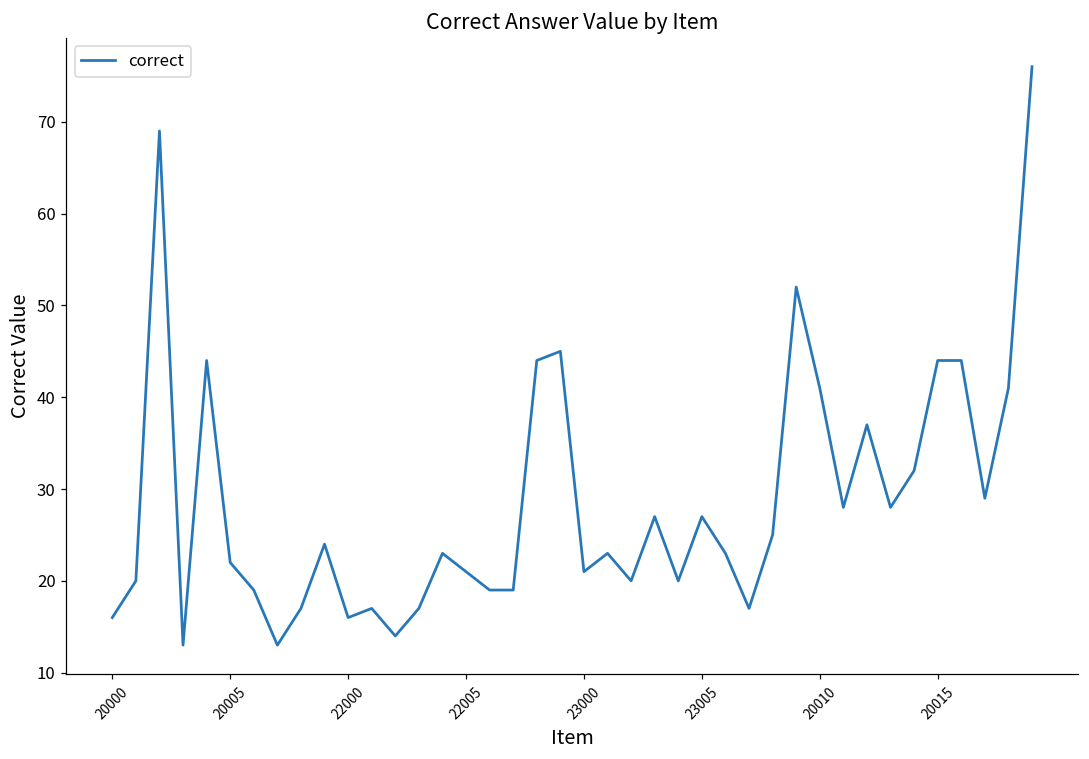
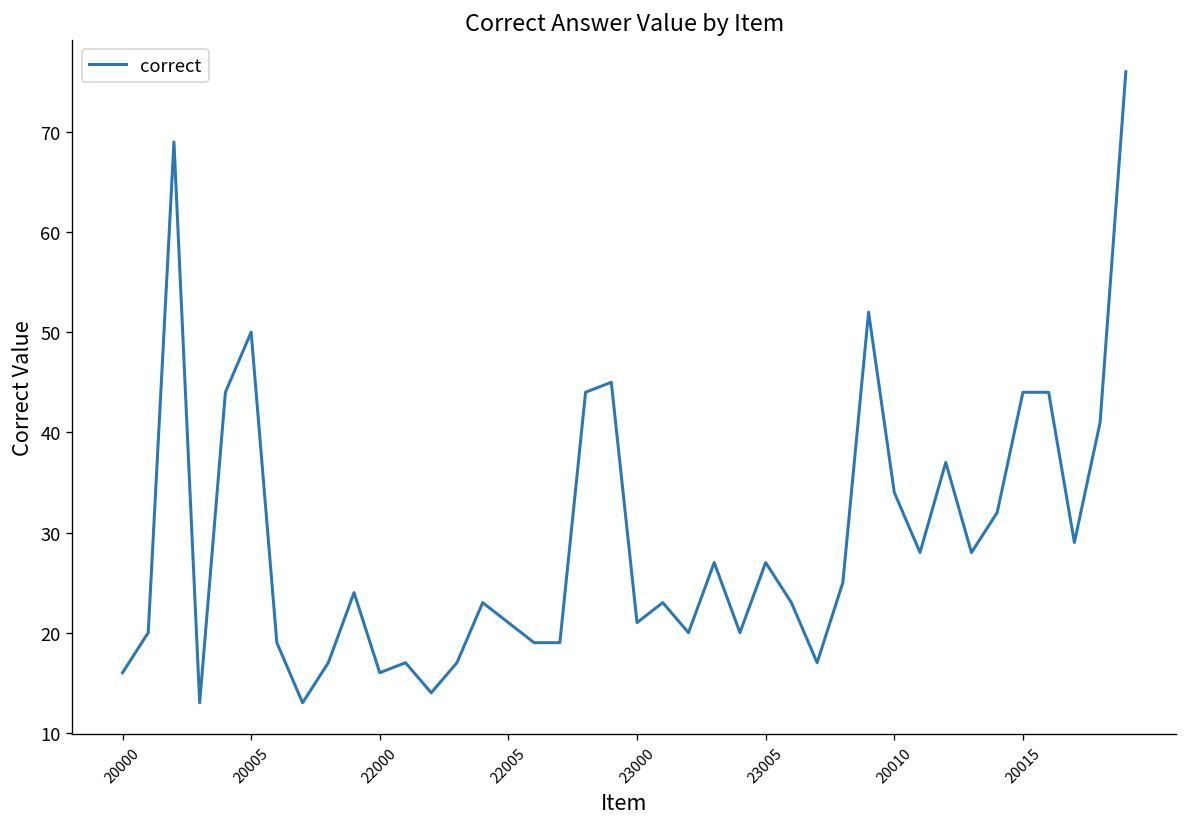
  {
    "20000": 16,
-   "20005": 22,
+   "20005": 50,
    "22000": 16,
    "22005": 21,
    "23000": 21,
    "23005": 27,
-   "20010": 41,
+   "20010": 34,
    "20015": 44
  }
